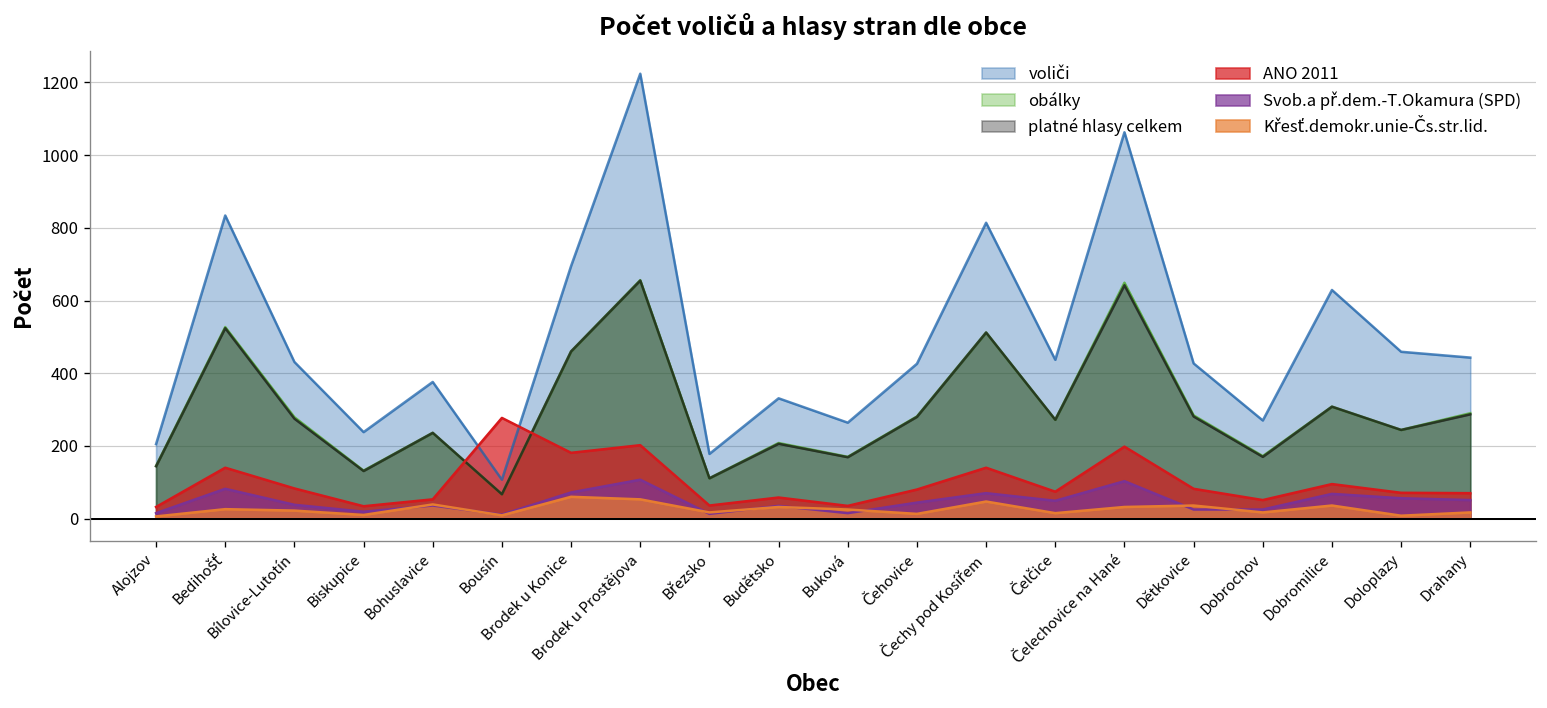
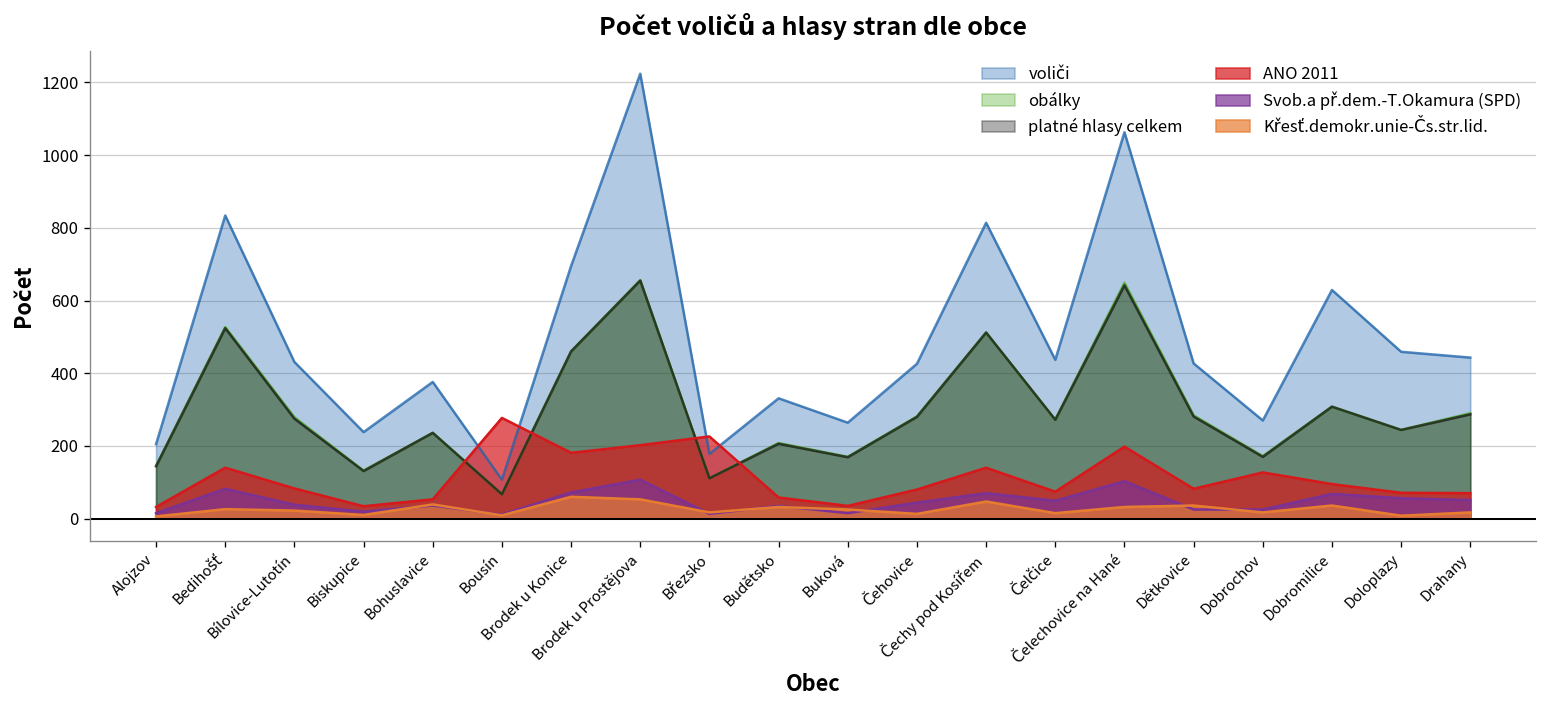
  {
    "voliči": {
      "Alojzov": 210,
      "Bedihošť": 830,
      "Bílovice-Lutotín": 430,
      "Biskupice": 240,
      "Bohuslavice": 380,
      "Bousín": 110,
      "Brodek u Konice": 700,
      "Brodek u Prostějova": 1220,
      "Březsko": 180,
      "Budětsko": 330,
      "Buková": 260,
      "Čehovice": 430,
      "Čechy pod Kosířem": 810,
      "Čelčice": 440,
      "Čelechovice na Hané": 1060,
      "Dětkovice": 430,
      "Dobrochov": 270,
      "Dobromilice": 630,
      "Doloplazy": 460,
      "Drahany": 440
    },
    "ANO 2011": {
      "Alojzov": 30,
      "Bedihošť": 140,
      "Bílovice-Lutotín": 80,
      "Biskupice": 30,
      "Bohuslavice": 50,
      "Bousín": 280,
      "Brodek u Konice": 180,
      "Brodek u Prostějova": 200,
-     "Březsko": 40,
+     "Březsko": 230,
      "Budětsko": 60,
      "Buková": 40,
      "Čehovice": 80,
      "Čechy pod Kosířem": 140,
      "Čelčice": 70,
      "Čelechovice na Hané": 200,
      "Dětkovice": 80,
-     "Dobrochov": 50,
+     "Dobrochov": 130,
      "Dobromilice": 100,
      "Doloplazy": 70,
      "Drahany": 70
    },
    "Svob.a př.dem.-T.Okamura (SPD)": {
      "Alojzov": 20,
      "Bedihošť": 80,
      "Bílovice-Lutotín": 40,
      "Biskupice": 20,
      "Brodek u Konice": 70,
      "Brodek u Prostějova": 110,
      "Buková": 20,
      "Čehovice": 40,
      "Čechy pod Kosířem": 70,
      "Čelčice": 50,
      "Čelechovice na Hané": 100,
      "Dětkovice": 30,
      "Dobromilice": 70,
      "Doloplazy": 60,
      "Drahany": 50
    },
    "Křesť.demokr.unie-Čs.str.lid.": {
      "Alojzov": 10,
      "Bedihošť": 30,
      "Bílovice-Lutotín": 20,
      "Biskupice": 10,
      "Brodek u Konice": 60,
      "Brodek u Prostějova": 50,
      "Buková": 30,
      "Čehovice": 10,
      "Čechy pod Kosířem": 50,
      "Čelčice": 20,
      "Čelechovice na Hané": 30,
      "Dětkovice": 40,
      "Dobromilice": 40,
      "Doloplazy": 10,
      "Drahany": 20
    }
  }
